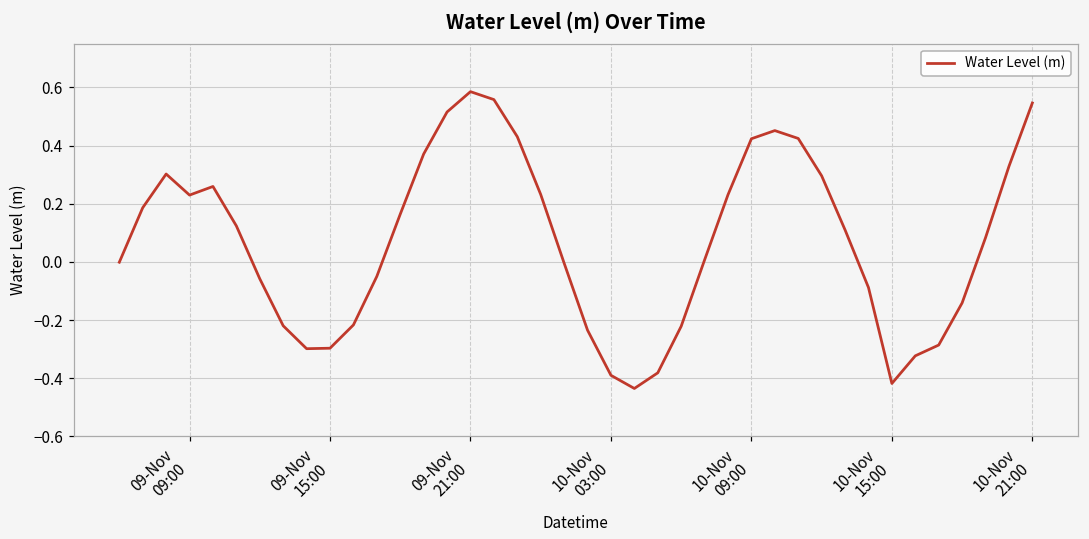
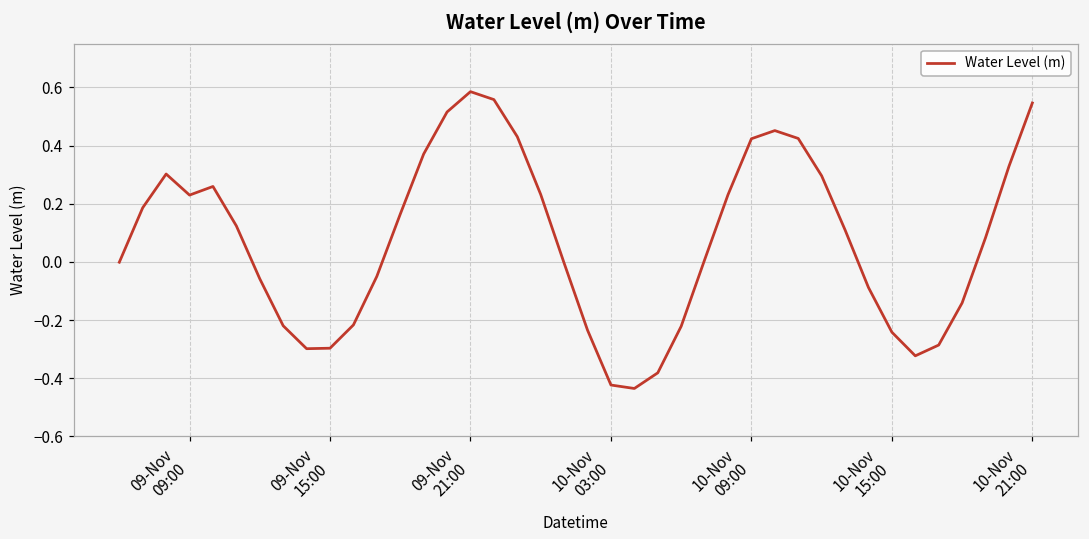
  {
    "09-Nov 09:00": 0.23,
    "09-Nov 15:00": -0.30,
    "09-Nov 21:00": 0.59,
-   "10-Nov 03:00": -0.39,
+   "10-Nov 03:00": -0.42,
    "10-Nov 09:00": 0.42,
-   "10-Nov 15:00": -0.42,
+   "10-Nov 15:00": -0.24,
    "10-Nov 21:00": 0.55
  }
